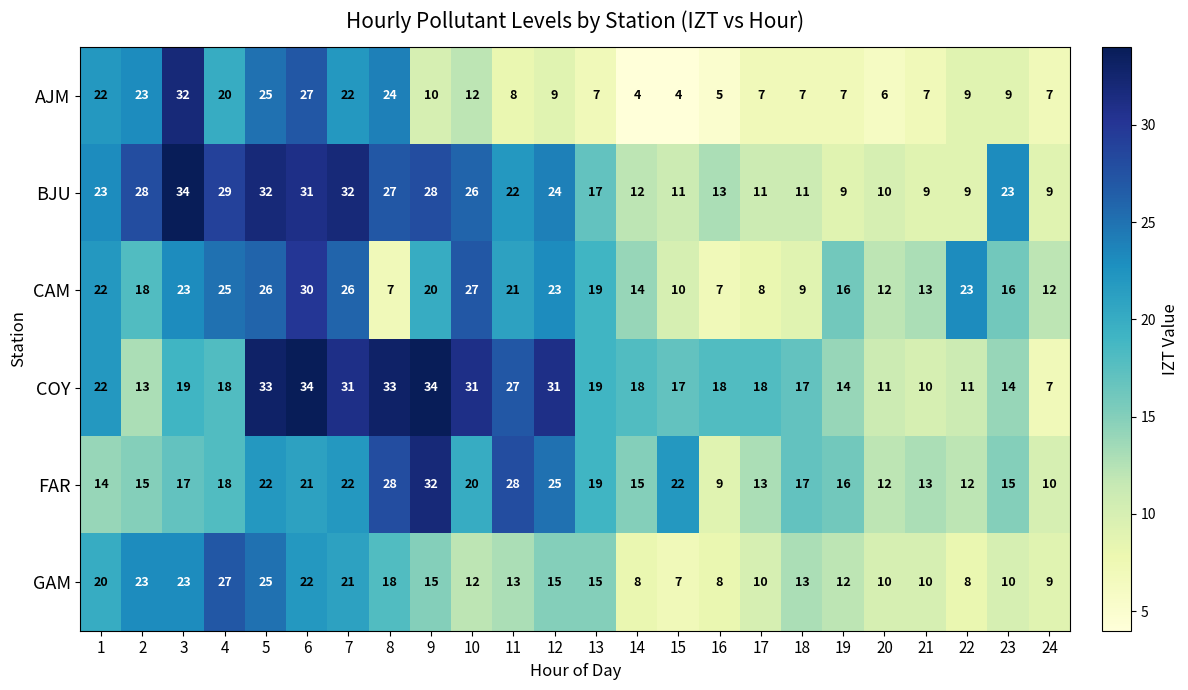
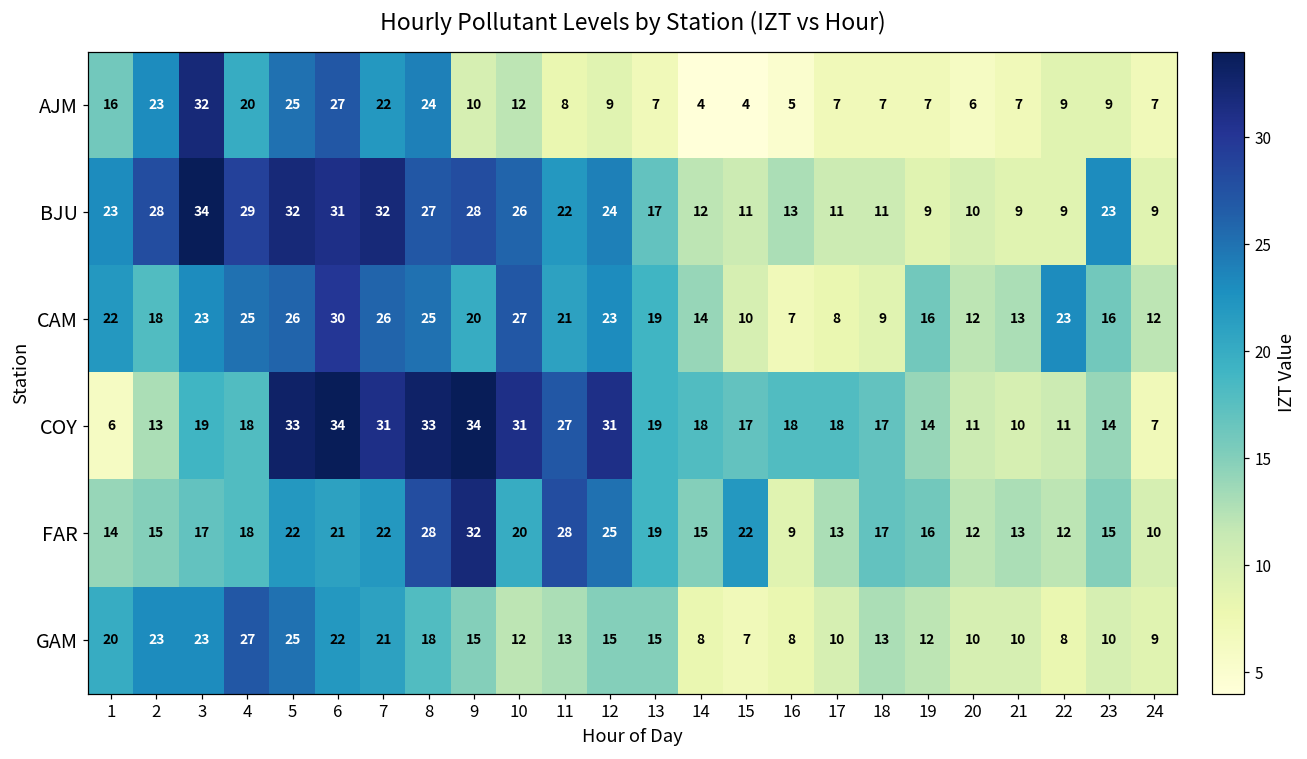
  {
    "AJM": {
-     "1": 22,
+     "1": 16,
      "2": 23,
      "3": 32,
      "4": 20,
      "5": 25,
      "6": 27,
      "7": 22,
      "8": 24,
      "9": 10,
      "10": 12,
      "11": 8,
      "12": 9,
      "13": 7,
      "14": 4,
      "15": 4,
      "16": 5,
      "17": 7,
      "18": 7,
      "19": 7,
      "20": 6,
      "21": 7,
      "22": 9,
      "23": 9,
      "24": 7
    },
    "BJU": {
      "1": 23,
      "2": 28,
      "3": 34,
      "4": 29,
      "5": 32,
      "6": 31,
      "7": 32,
      "8": 27,
      "9": 28,
      "10": 26,
      "11": 22,
      "12": 24,
      "13": 17,
      "14": 12,
      "15": 11,
      "16": 13,
      "17": 11,
      "18": 11,
      "19": 9,
      "20": 10,
      "21": 9,
      "22": 9,
      "23": 23,
      "24": 9
    },
    "CAM": {
      "1": 22,
      "2": 18,
      "3": 23,
      "4": 25,
      "5": 26,
      "6": 30,
      "7": 26,
-     "8": 7,
+     "8": 25,
      "9": 20,
      "10": 27,
      "11": 21,
      "12": 23,
      "13": 19,
      "14": 14,
      "15": 10,
      "16": 7,
      "17": 8,
      "18": 9,
      "19": 16,
      "20": 12,
      "21": 13,
      "22": 23,
      "23": 16,
      "24": 12
    },
    "COY": {
-     "1": 22,
+     "1": 6,
      "2": 13,
      "3": 19,
      "4": 18,
      "5": 33,
      "6": 34,
      "7": 31,
      "8": 33,
      "9": 34,
      "10": 31,
      "11": 27,
      "12": 31,
      "13": 19,
      "14": 18,
      "15": 17,
      "16": 18,
      "17": 18,
      "18": 17,
      "19": 14,
      "20": 11,
      "21": 10,
      "22": 11,
      "23": 14,
      "24": 7
    },
    "FAR": {
      "1": 14,
      "2": 15,
      "3": 17,
      "4": 18,
      "5": 22,
      "6": 21,
      "7": 22,
      "8": 28,
      "9": 32,
      "10": 20,
      "11": 28,
      "12": 25,
      "13": 19,
      "14": 15,
      "15": 22,
      "16": 9,
      "17": 13,
      "18": 17,
      "19": 16,
      "20": 12,
      "21": 13,
      "22": 12,
      "23": 15,
      "24": 10
    },
    "GAM": {
      "1": 20,
      "2": 23,
      "3": 23,
      "4": 27,
      "5": 25,
      "6": 22,
      "7": 21,
      "8": 18,
      "9": 15,
      "10": 12,
      "11": 13,
      "12": 15,
      "13": 15,
      "14": 8,
      "15": 7,
      "16": 8,
      "17": 10,
      "18": 13,
      "19": 12,
      "20": 10,
      "21": 10,
      "22": 8,
      "23": 10,
      "24": 9
    }
  }
